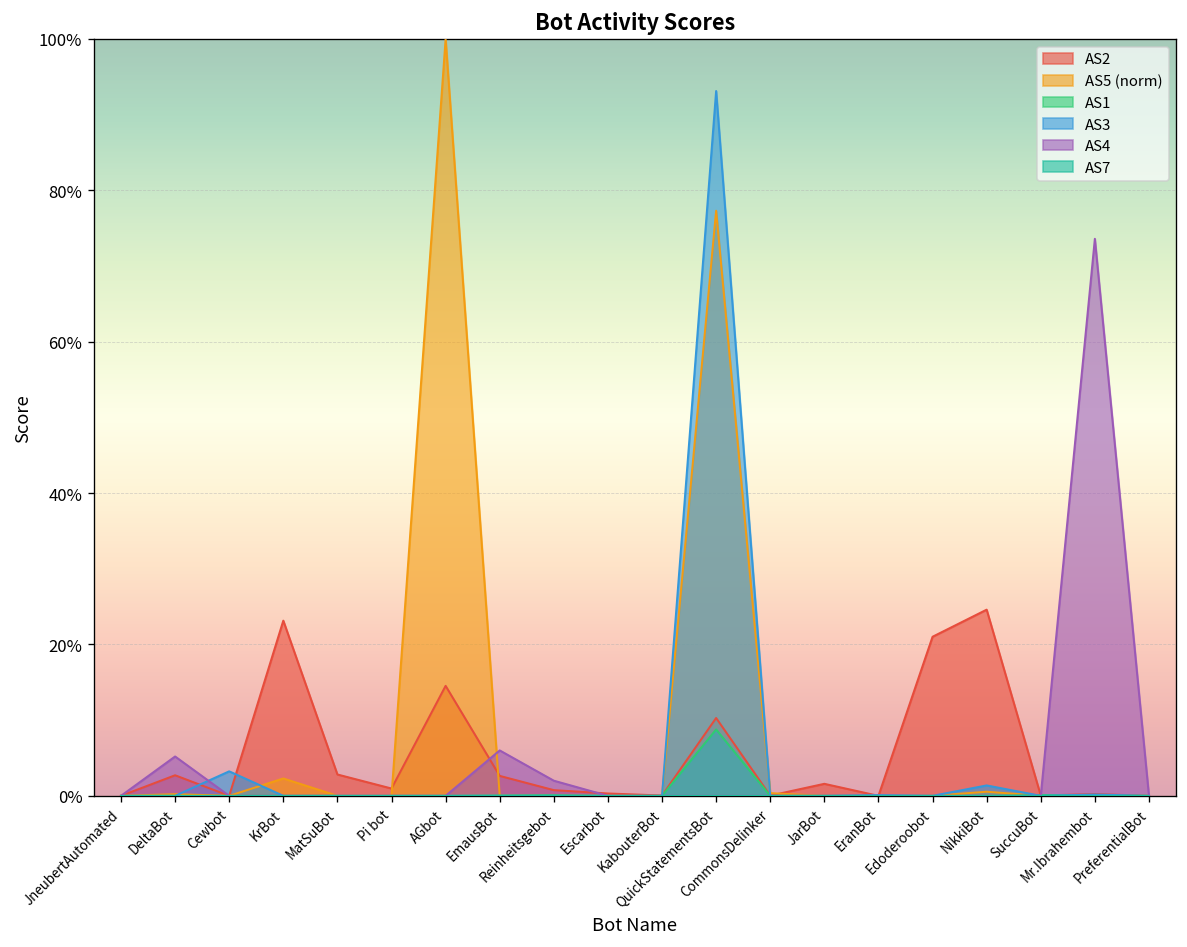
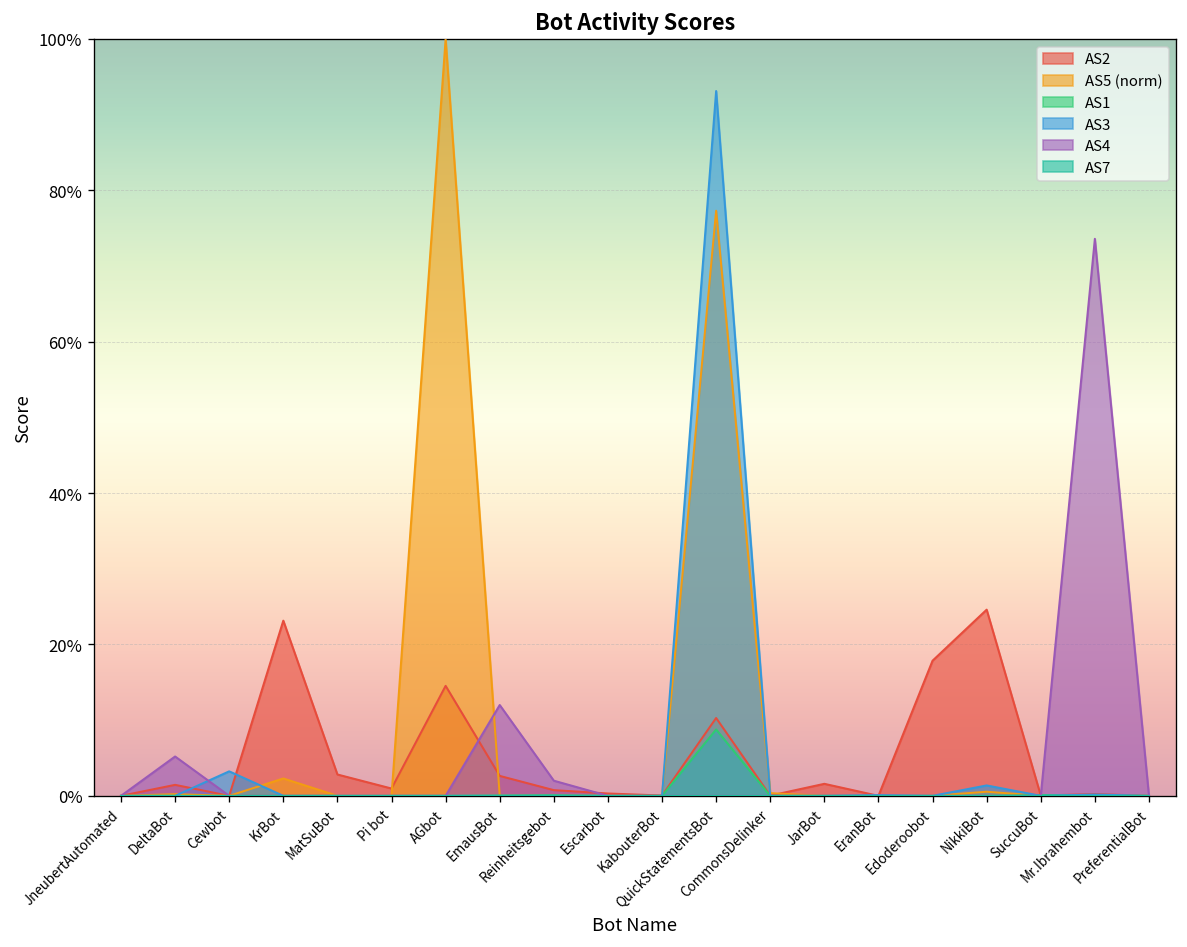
  {
    "AS2": {
-     "DeltaBot": "3%",
+     "DeltaBot": "1%",
      "KrBot": "23%",
      "MatSuBot": "3%",
      "Pi bot": "1%",
      "AGbot": "15%",
      "EmausBot": "3%",
      "Reinheitsgebot": "1%",
      "QuickStatementsBot": "10%",
      "JarBot": "2%",
-     "Edoderoobot": "21%",
+     "Edoderoobot": "18%",
      "NikkiBot": "25%"
    },
    "AS5 (norm)": {
      "KrBot": "2%",
      "AGbot": "100%",
      "QuickStatementsBot": "77%",
      "NikkiBot": "1%"
    },
    "AS3": {
      "Cewbot": "3%",
      "QuickStatementsBot": "93%",
      "NikkiBot": "1%"
    },
    "AS4": {
      "DeltaBot": "5%",
-     "EmausBot": "6%",
+     "EmausBot": "12%",
      "Reinheitsgebot": "2%",
      "Mr.Ibrahembot": "74%"
    }
  }
